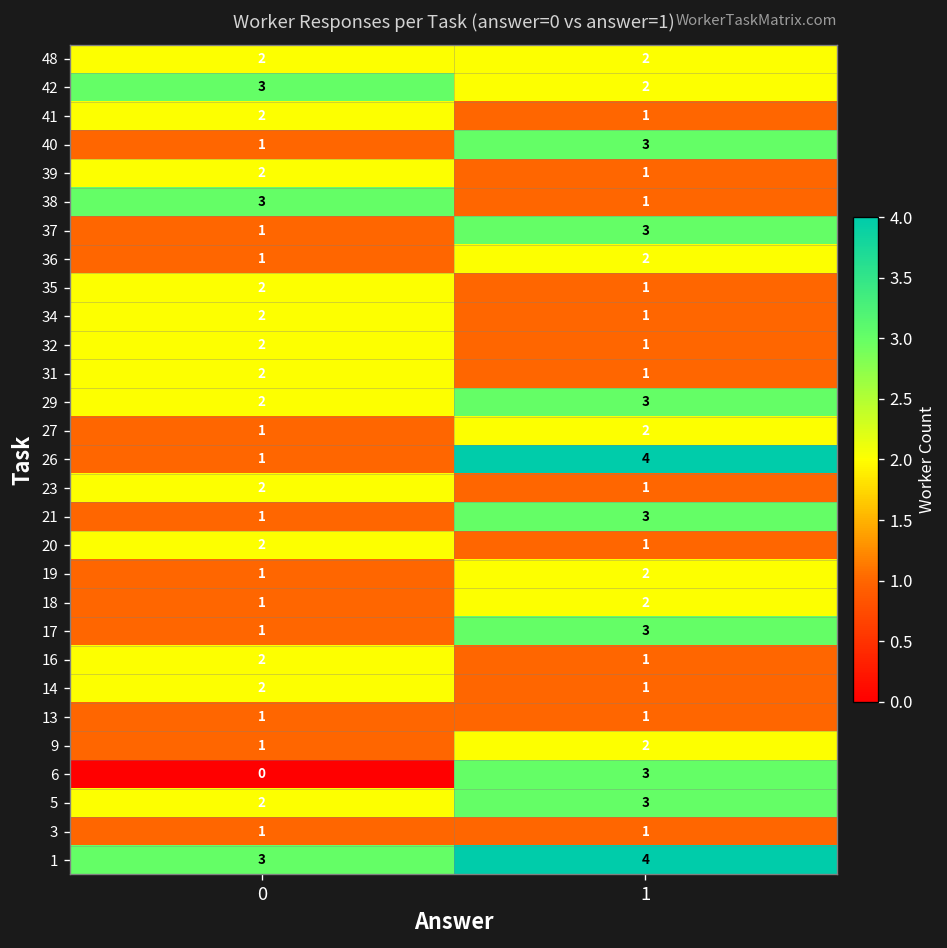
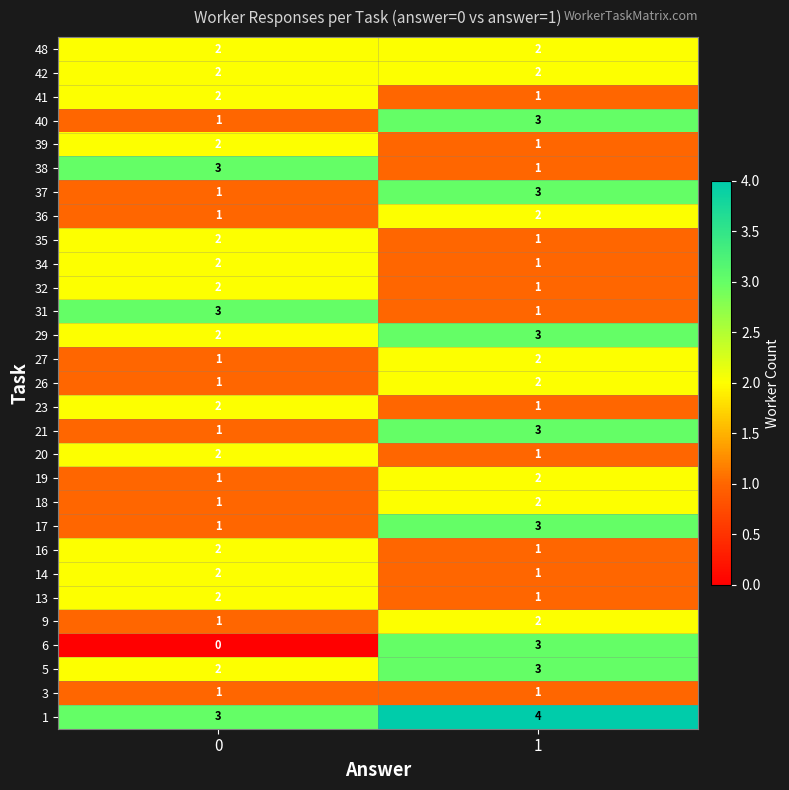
  {
    "48": {
      "0": 2,
      "1": 2
    },
    "42": {
-     "0": 3,
+     "0": 2,
      "1": 2
    },
    "41": {
      "0": 2,
      "1": 1
    },
    "40": {
      "0": 1,
      "1": 3
    },
    "39": {
      "0": 2,
      "1": 1
    },
    "38": {
      "0": 3,
      "1": 1
    },
    "37": {
      "0": 1,
      "1": 3
    },
    "36": {
      "0": 1,
      "1": 2
    },
    "35": {
      "0": 2,
      "1": 1
    },
    "34": {
      "0": 2,
      "1": 1
    },
    "32": {
      "0": 2,
      "1": 1
    },
    "31": {
-     "0": 2,
+     "0": 3,
      "1": 1
    },
    "29": {
      "0": 2,
      "1": 3
    },
    "27": {
      "0": 1,
      "1": 2
    },
    "26": {
      "0": 1,
-     "1": 4
+     "1": 2
    },
    "23": {
      "0": 2,
      "1": 1
    },
    "21": {
      "0": 1,
      "1": 3
    },
    "20": {
      "0": 2,
      "1": 1
    },
    "19": {
      "0": 1,
      "1": 2
    },
    "18": {
      "0": 1,
      "1": 2
    },
    "17": {
      "0": 1,
      "1": 3
    },
    "16": {
      "0": 2,
      "1": 1
    },
    "14": {
      "0": 2,
      "1": 1
    },
    "13": {
-     "0": 1,
+     "0": 2,
      "1": 1
    },
    "9": {
      "0": 1,
      "1": 2
    },
    "6": {
      "0": 0,
      "1": 3
    },
    "5": {
      "0": 2,
      "1": 3
    },
    "3": {
      "0": 1,
      "1": 1
    },
    "1": {
      "0": 3,
      "1": 4
    }
  }
